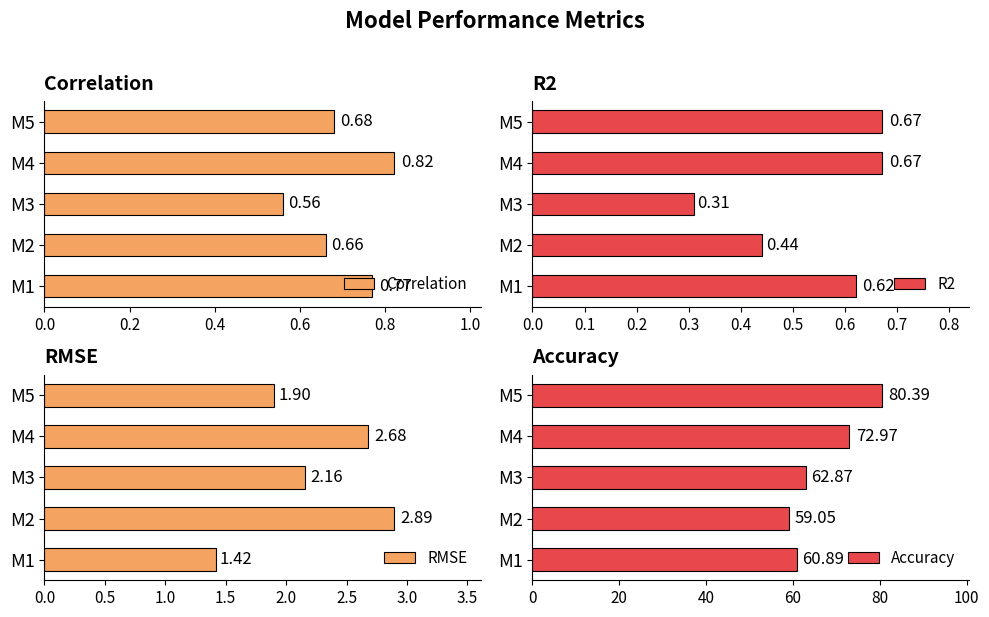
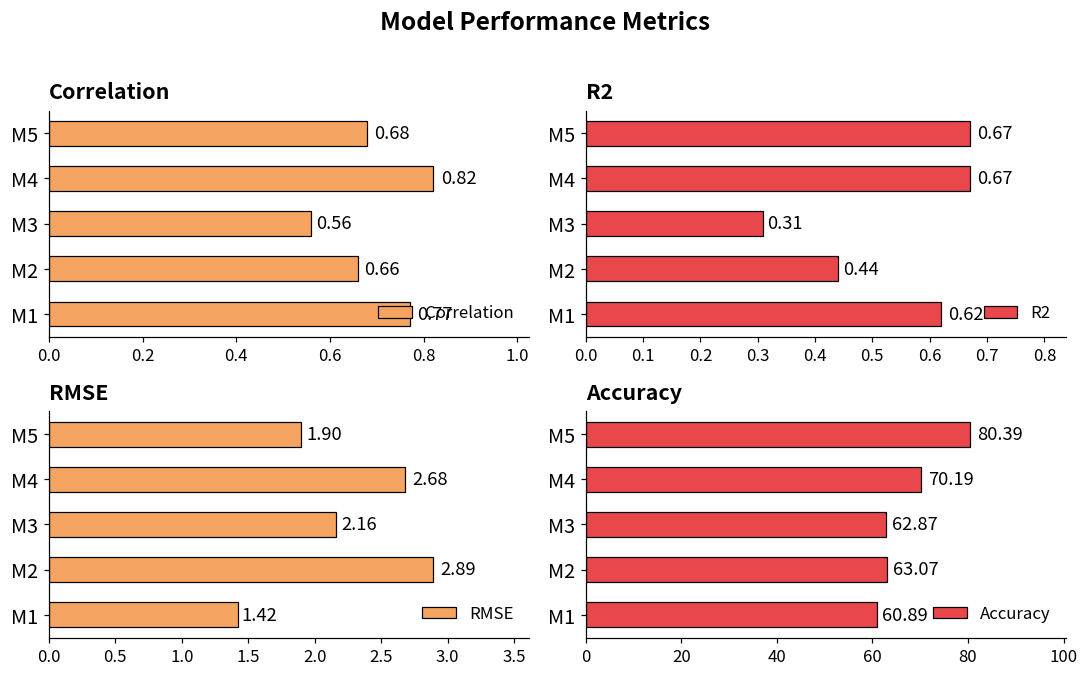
  {
    "Correlation": {
      "M5": 0.68,
      "M4": 0.82,
      "M3": 0.56,
      "M2": 0.66,
      "M1": 0.77
    },
    "R2": {
      "M5": 0.67,
      "M4": 0.67,
      "M3": 0.31,
      "M2": 0.44,
      "M1": 0.62
    },
    "RMSE": {
      "M5": 1.90,
      "M4": 2.68,
      "M3": 2.16,
      "M2": 2.89,
      "M1": 1.42
    },
    "Accuracy": {
      "M5": 80.39,
-     "M4": 72.97,
+     "M4": 70.19,
      "M3": 62.87,
-     "M2": 59.05,
+     "M2": 63.07,
      "M1": 60.89
    }
  }
